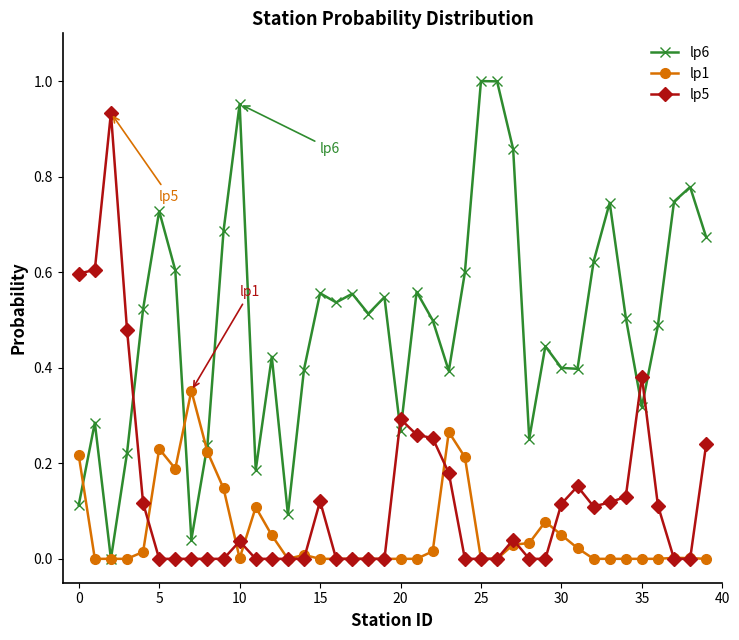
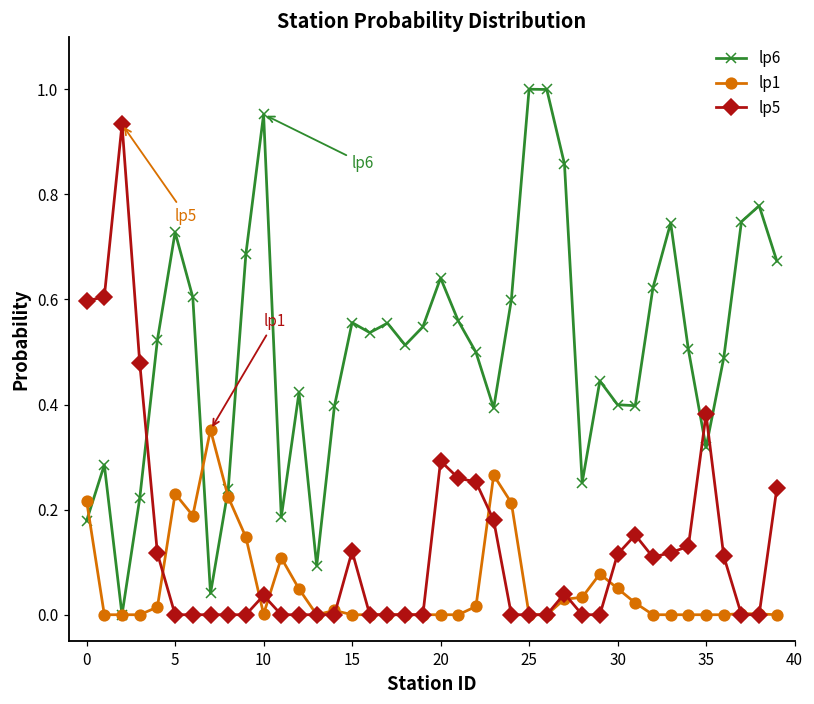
  {
    "lp6": {
-     "0": 0.11,
+     "0": 0.18,
      "5": 0.73,
      "10": 0.95,
      "15": 0.56,
-     "20": 0.27,
+     "20": 0.64,
      "25": 1.00,
      "30": 0.40,
      "35": 0.32
    },
    "lp1": {
      "0": 0.22,
      "5": 0.23,
      "10": 0.00,
      "15": 0.00,
      "20": 0.00,
      "30": 0.05,
      "35": 0.00
    },
    "lp5": {
      "0": 0.60,
      "5": 0.00,
      "10": 0.04,
      "15": 0.12,
      "20": 0.29,
      "30": 0.12,
      "35": 0.38
    }
  }
